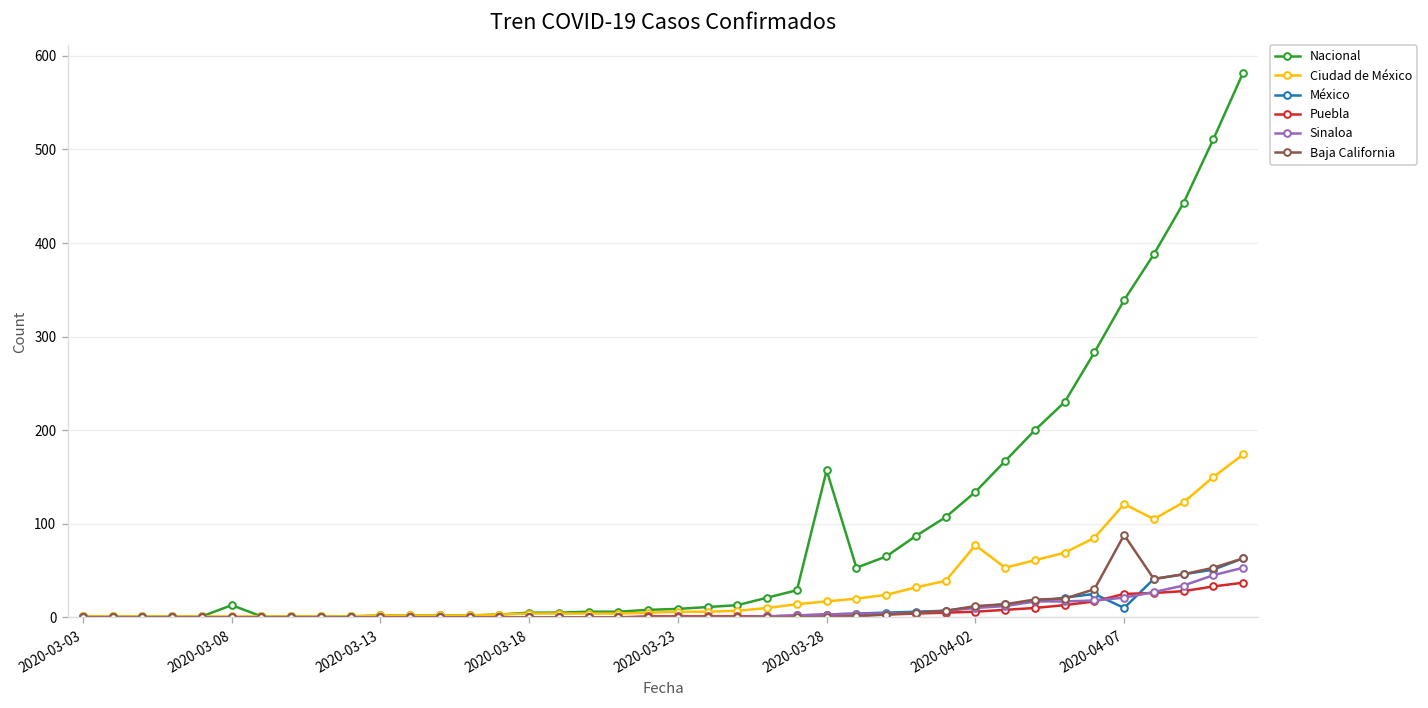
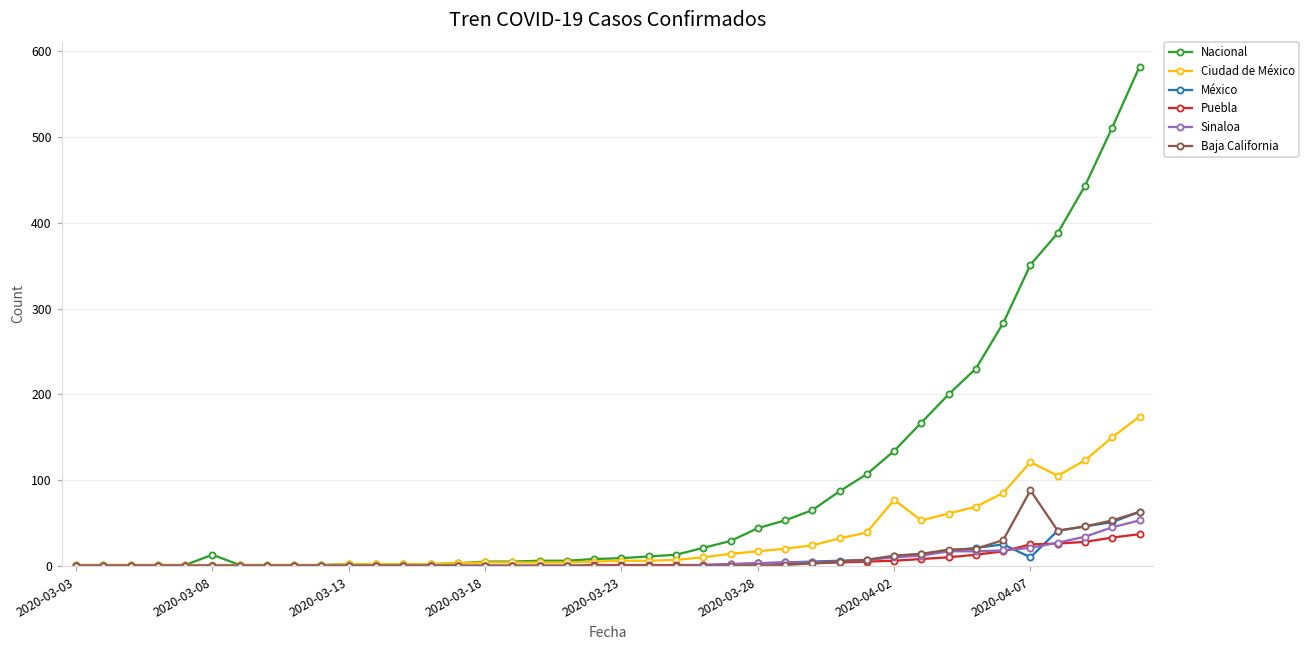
  {
    "Nacional": {
      "2020-03-08": 10,
-     "2020-03-28": 160,
+     "2020-03-28": 40,
      "2020-04-02": 130,
-     "2020-04-07": 340
+     "2020-04-07": 350
    },
    "Ciudad de México": {
      "2020-03-28": 20,
      "2020-04-02": 80,
      "2020-04-07": 120
    },
    "México": {
      "2020-04-07": 10
    },
    "Puebla": {
      "2020-04-02": 10,
      "2020-04-07": 30
    },
    "Sinaloa": {
      "2020-04-07": 20
    },
    "Baja California": {
      "2020-04-07": 90
    }
  }
